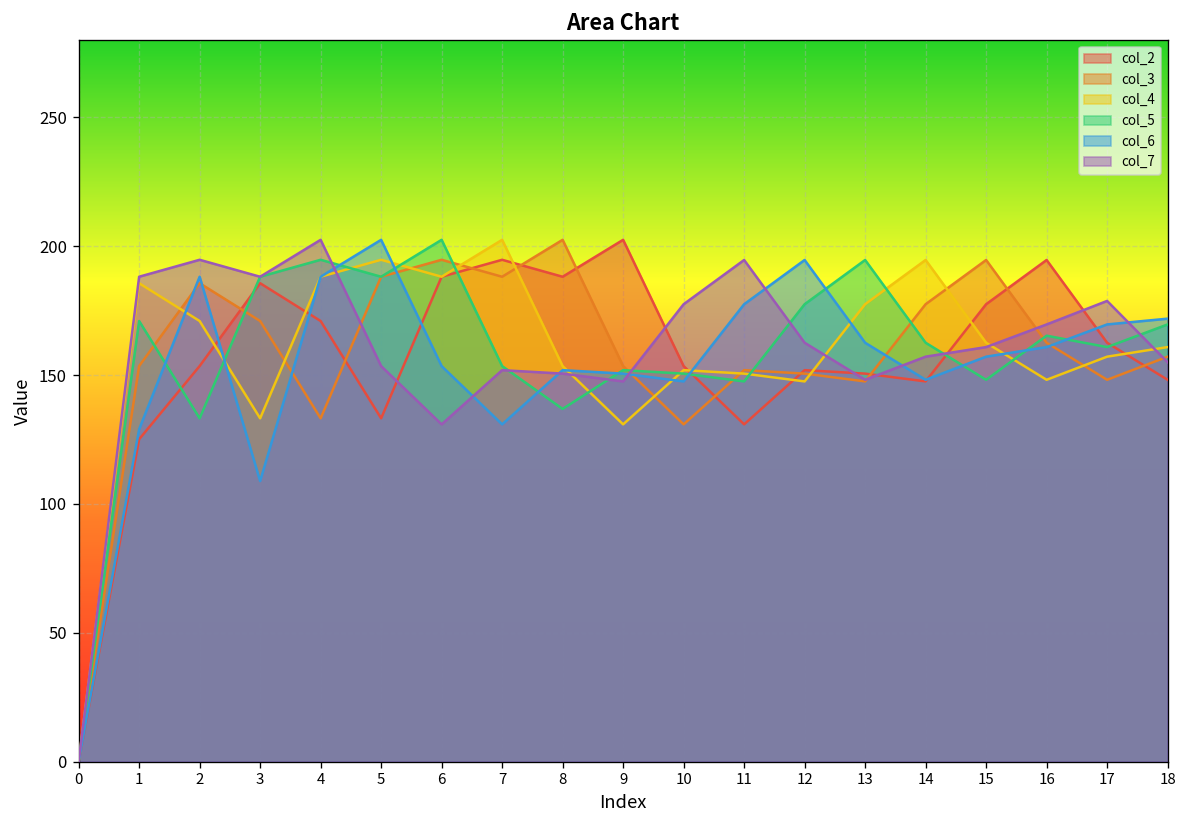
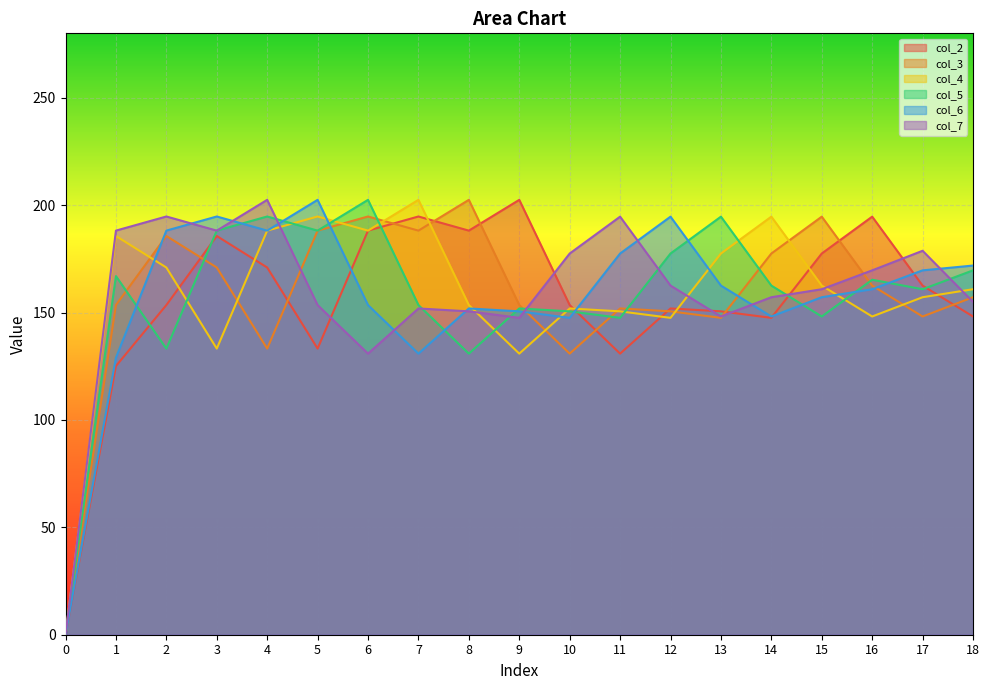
  {
    "col_5": {
-     "1": 171,
+     "1": 167,
      "2": 133,
      "4": 195,
      "6": 202,
      "7": 153,
-     "8": 137,
+     "8": 131,
      "9": 152,
      "10": 151,
      "11": 148,
      "12": 177,
      "13": 195,
      "14": 163,
      "15": 148,
      "16": 165,
      "17": 161,
      "18": 170
    },
    "col_6": {
      "1": 129,
      "2": 188,
-     "3": 109,
+     "3": 195,
      "5": 202,
      "6": 153,
      "7": 131,
      "8": 152,
      "9": 151,
      "10": 148,
      "11": 177,
      "12": 195,
      "13": 163,
      "15": 157,
      "16": 161,
      "17": 170,
      "18": 172
    },
    "col_7": {
      "1": 188,
      "2": 195,
      "4": 202,
      "5": 153,
      "6": 131,
      "7": 152,
      "8": 151,
      "9": 148,
      "10": 177,
      "11": 195,
      "12": 163,
      "14": 157,
      "15": 161,
      "16": 170,
      "17": 179,
      "18": 155
    }
  }
